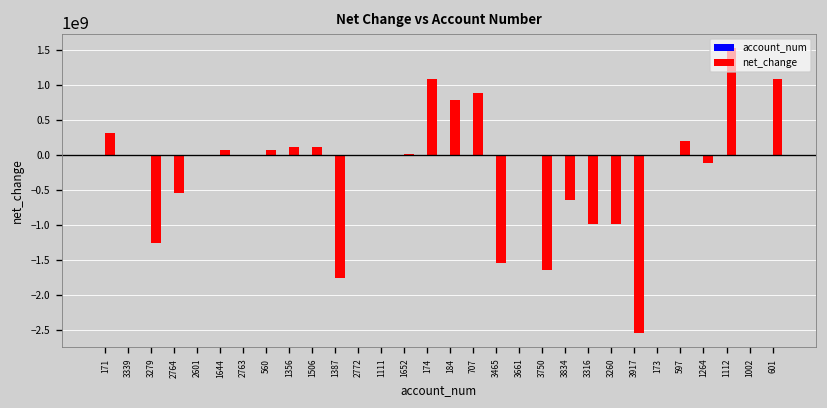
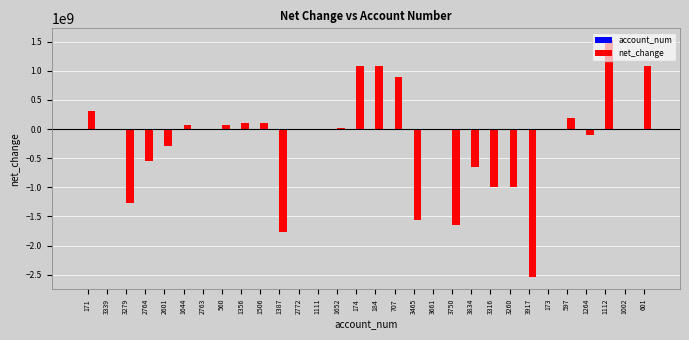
  {
    "net_change": {
      "171": 300000000,
      "3279": -1300000000,
      "2764": -500000000,
-     "2601": 0,
+     "2601": -300000000,
      "1644": 100000000,
      "560": 100000000,
      "1356": 100000000,
      "1506": 100000000,
      "1387": -1800000000,
      "174": 1100000000,
-     "184": 800000000,
+     "184": 1100000000,
      "707": 900000000,
      "3465": -1600000000,
      "3750": -1600000000,
      "3834": -600000000,
      "3316": -1000000000,
      "3260": -1000000000,
      "3917": -2500000000,
      "597": 200000000,
      "1264": -100000000,
      "601": 1100000000
    }
  }
